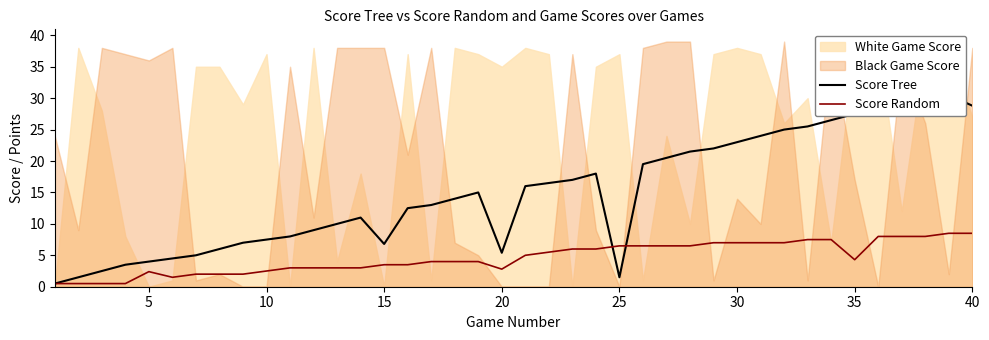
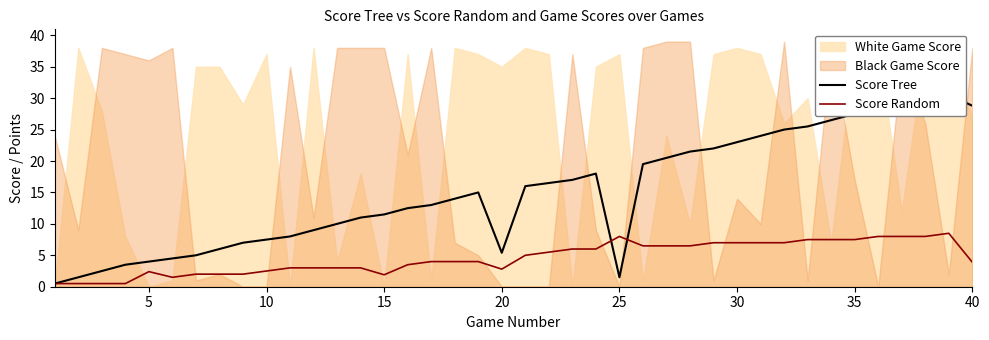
  {
    "Score Tree": {
      "5": 4,
      "10": 8,
-     "15": 7,
+     "15": 12,
      "20": 5,
      "25": 2,
      "30": 23,
      "40": 29
    },
    "Score Random": {
      "5": 2,
      "10": 3,
-     "15": 4,
+     "15": 2,
      "20": 3,
-     "25": 7,
+     "25": 8,
      "30": 7,
-     "35": 4,
-     "40": 9
+     "35": 8,
+     "40": 4
    }
  }
